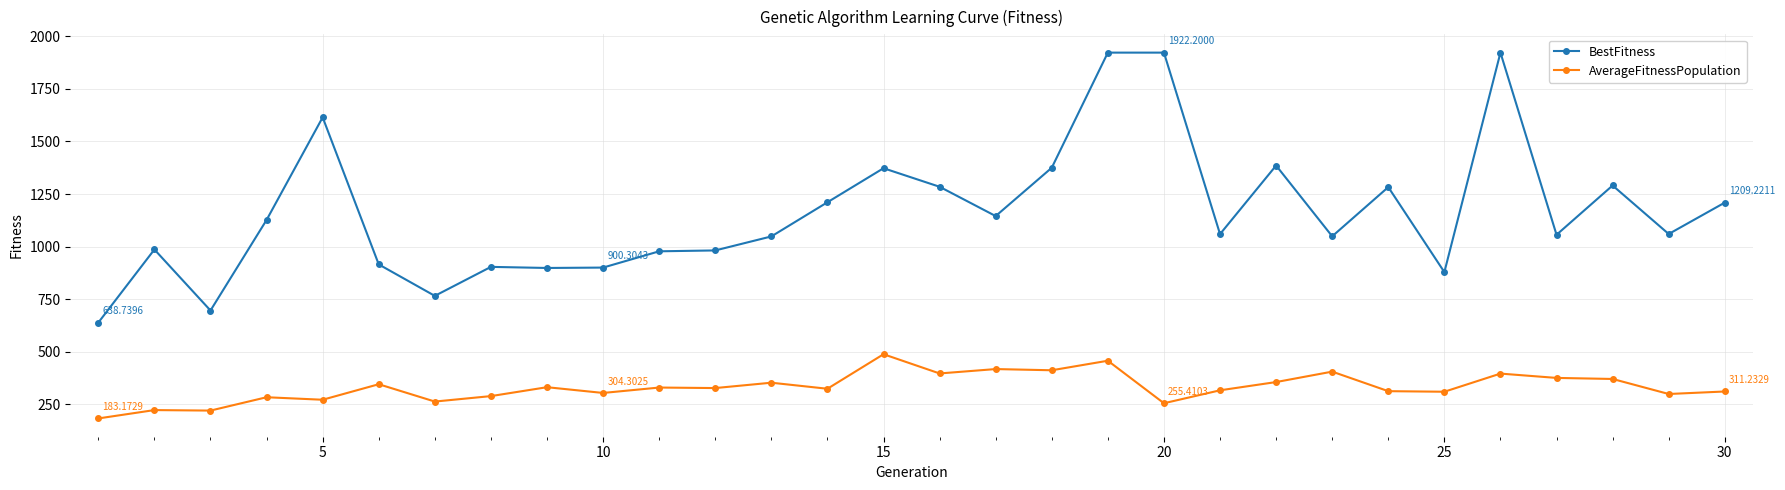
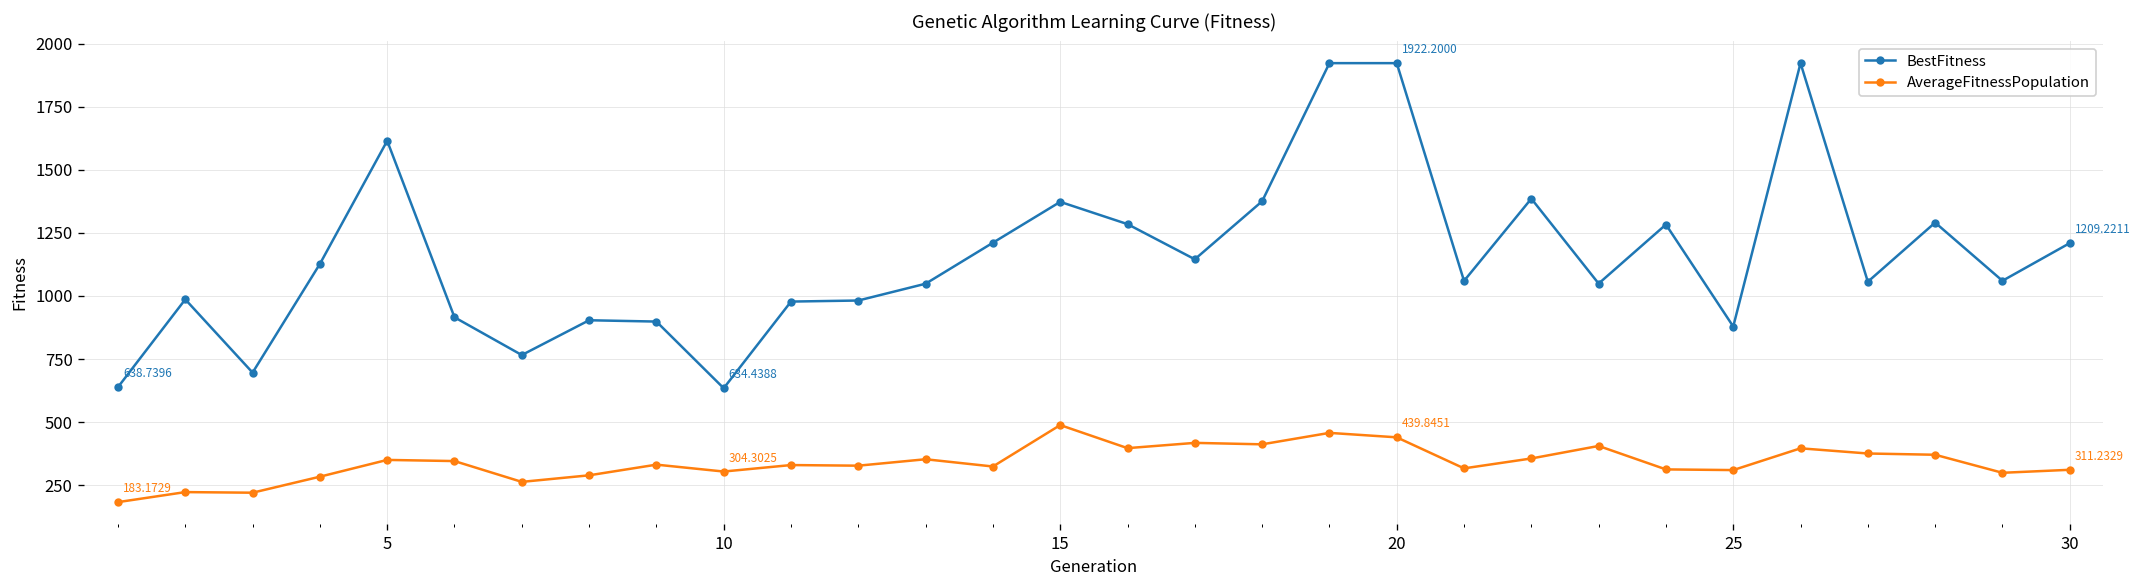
  {
    "BestFitness": {
-     "10": 900.3043,
+     "10": 634.4388,
      "20": 1922.2000,
      "30": 1209.2211
    },
    "AverageFitnessPopulation": {
-     "5": 270,
+     "5": 350,
      "10": 304.3025,
-     "20": 255.4103,
+     "20": 439.8451,
      "30": 311.2329
    }
  }
